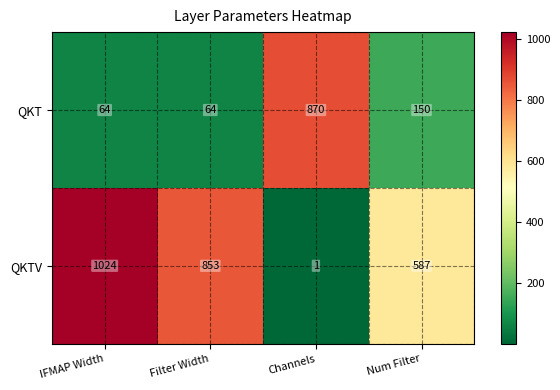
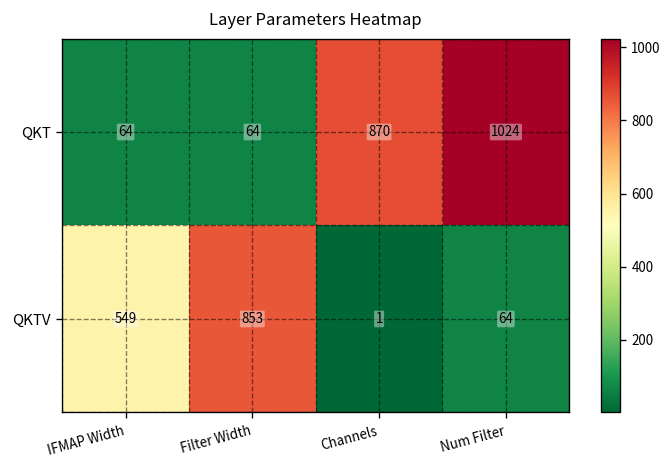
  {
    "QKT": {
-     "Num Filter": 150
+     "Num Filter": 1024
    },
    "QKTV": {
-     "IFMAP Width": 1024,
-     "Num Filter": 587
+     "IFMAP Width": 549,
+     "Num Filter": 64
    }
  }
